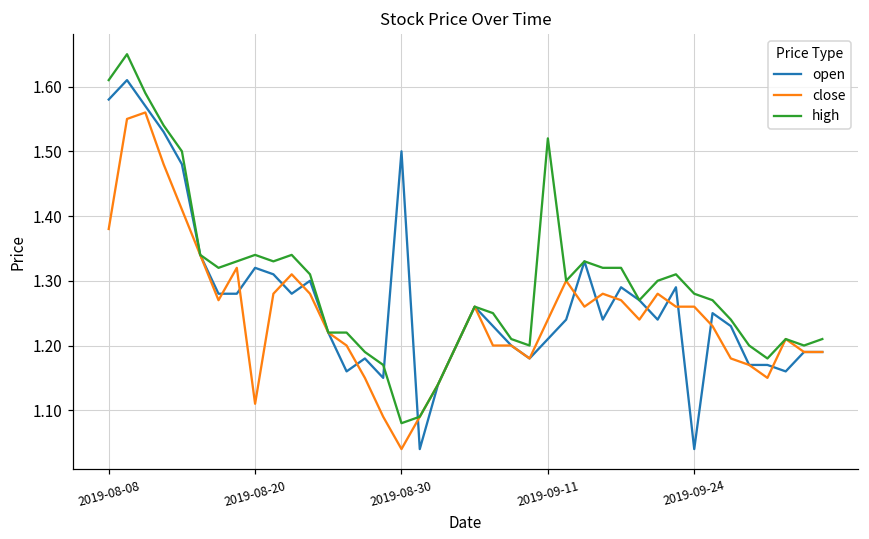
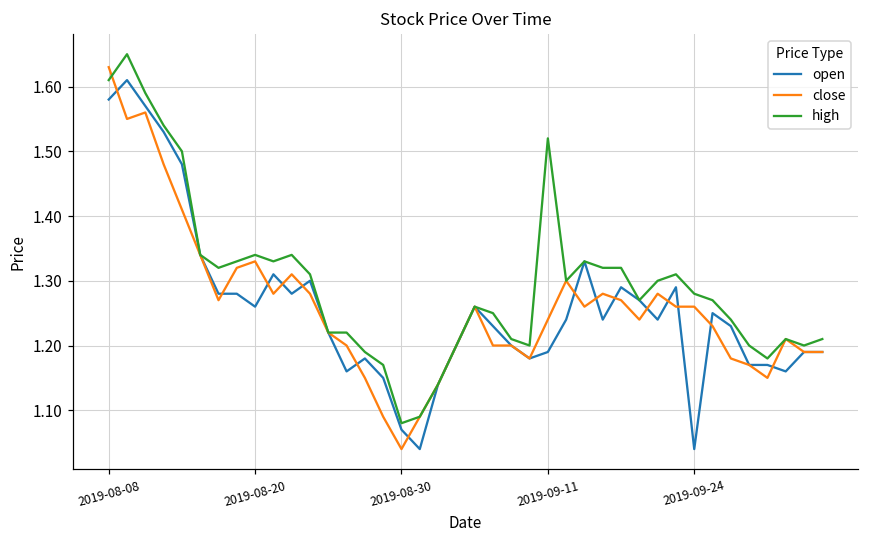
  {
    "open": {
      "2019-08-08": 1.58,
-     "2019-08-20": 1.32,
-     "2019-08-30": 1.50,
-     "2019-09-11": 1.21,
+     "2019-08-20": 1.26,
+     "2019-08-30": 1.07,
+     "2019-09-11": 1.19,
      "2019-09-24": 1.04
    },
    "close": {
-     "2019-08-08": 1.38,
-     "2019-08-20": 1.11,
+     "2019-08-08": 1.63,
+     "2019-08-20": 1.33,
      "2019-08-30": 1.04,
      "2019-09-11": 1.24,
      "2019-09-24": 1.26
    },
    "high": {
      "2019-08-08": 1.61,
      "2019-08-20": 1.34,
      "2019-08-30": 1.08,
      "2019-09-11": 1.52,
      "2019-09-24": 1.28
    }
  }
